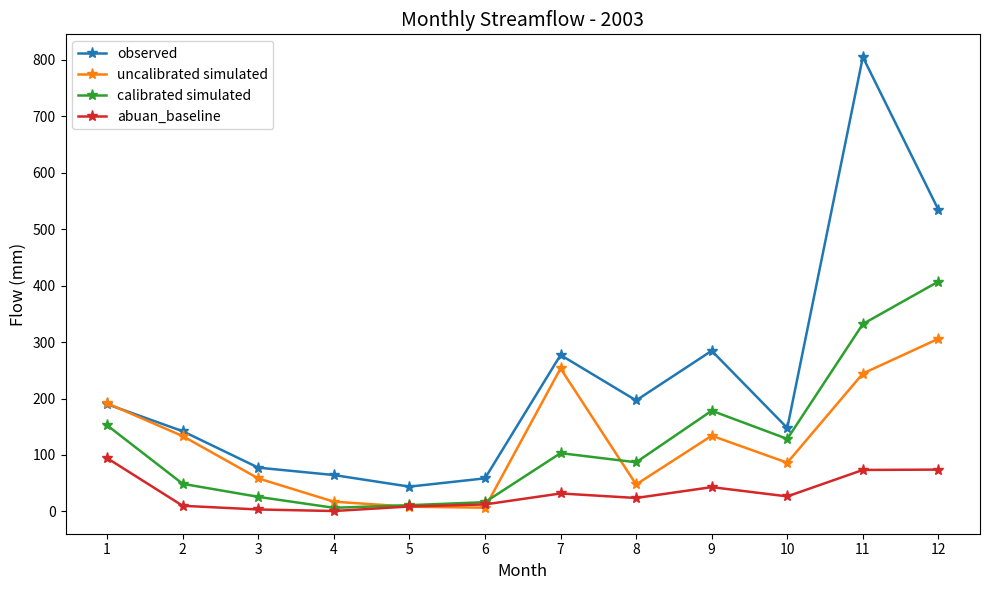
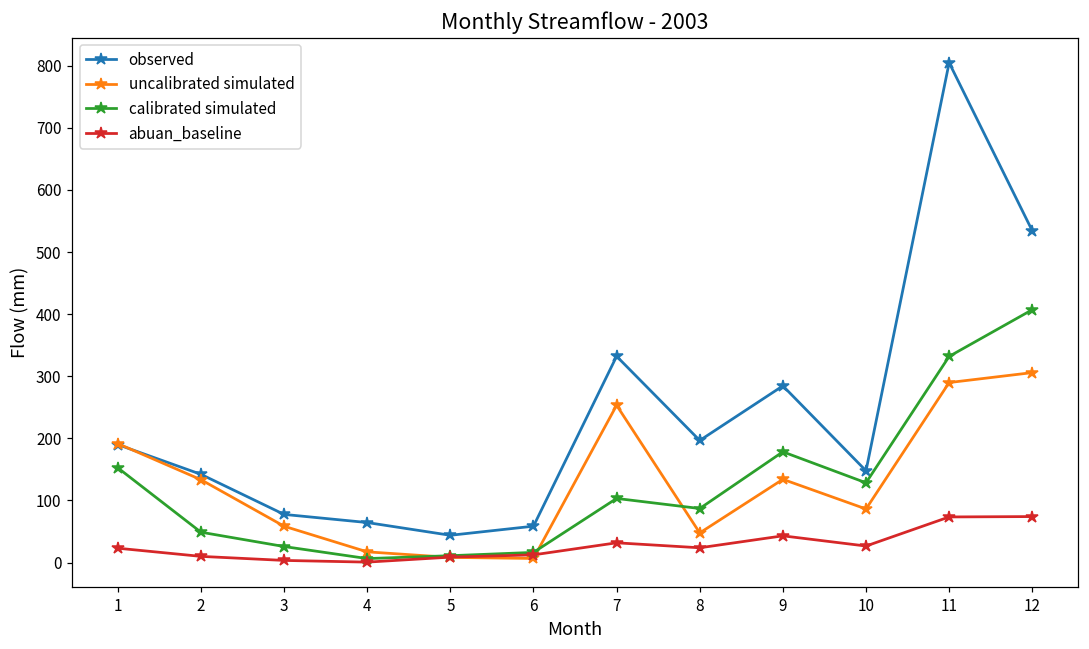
  {
    "observed": {
      "2": 140,
      "3": 80,
      "4": 60,
      "5": 40,
      "6": 60,
-     "7": 280,
+     "7": 330,
      "8": 200,
      "9": 280,
      "10": 150,
      "11": 800,
      "12": 530
    },
    "uncalibrated simulated": {
      "2": 130,
      "3": 60,
      "4": 20,
      "6": 10,
      "7": 250,
      "8": 50,
      "9": 130,
      "10": 90,
-     "11": 240,
+     "11": 290,
      "12": 310
    },
    "calibrated simulated": {
      "1": 150,
      "2": 50,
      "3": 30,
      "4": 10,
      "7": 100,
      "8": 90,
      "9": 180,
      "10": 130,
      "11": 330,
      "12": 410
    },
    "abuan_baseline": {
-     "1": 90,
+     "1": 20,
      "2": 10,
      "3": 0,
      "4": 0,
      "7": 30,
      "8": 20,
      "9": 40,
      "10": 30,
      "11": 70,
      "12": 70
    }
  }
